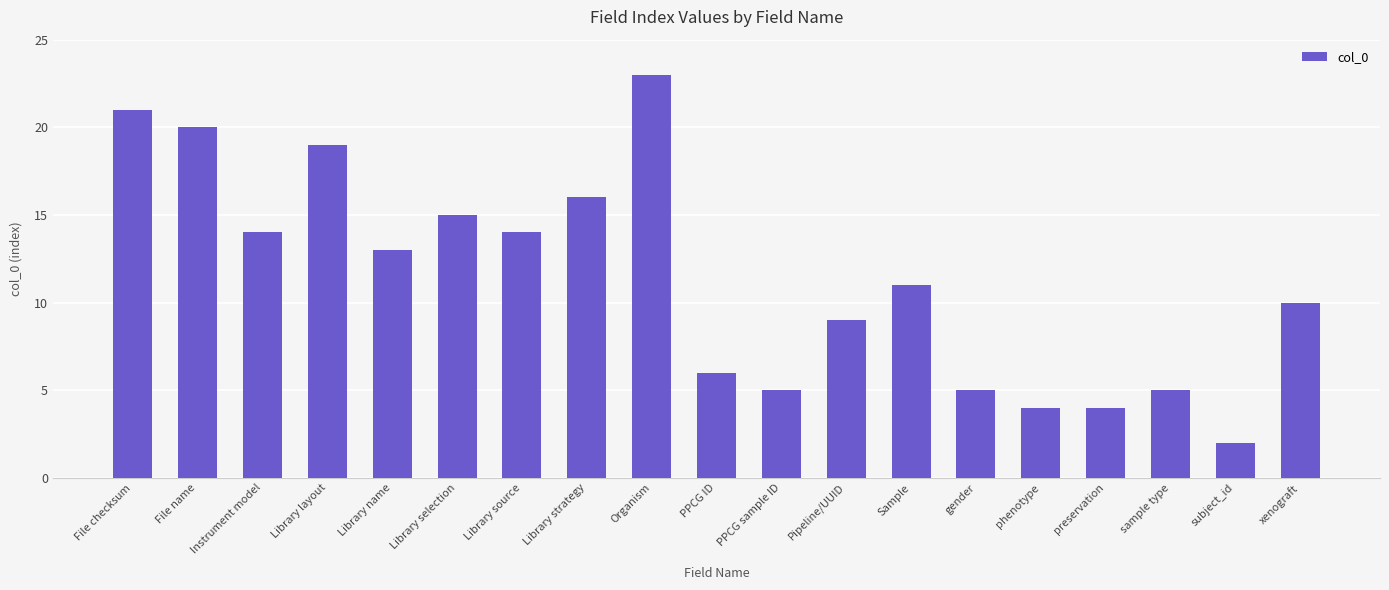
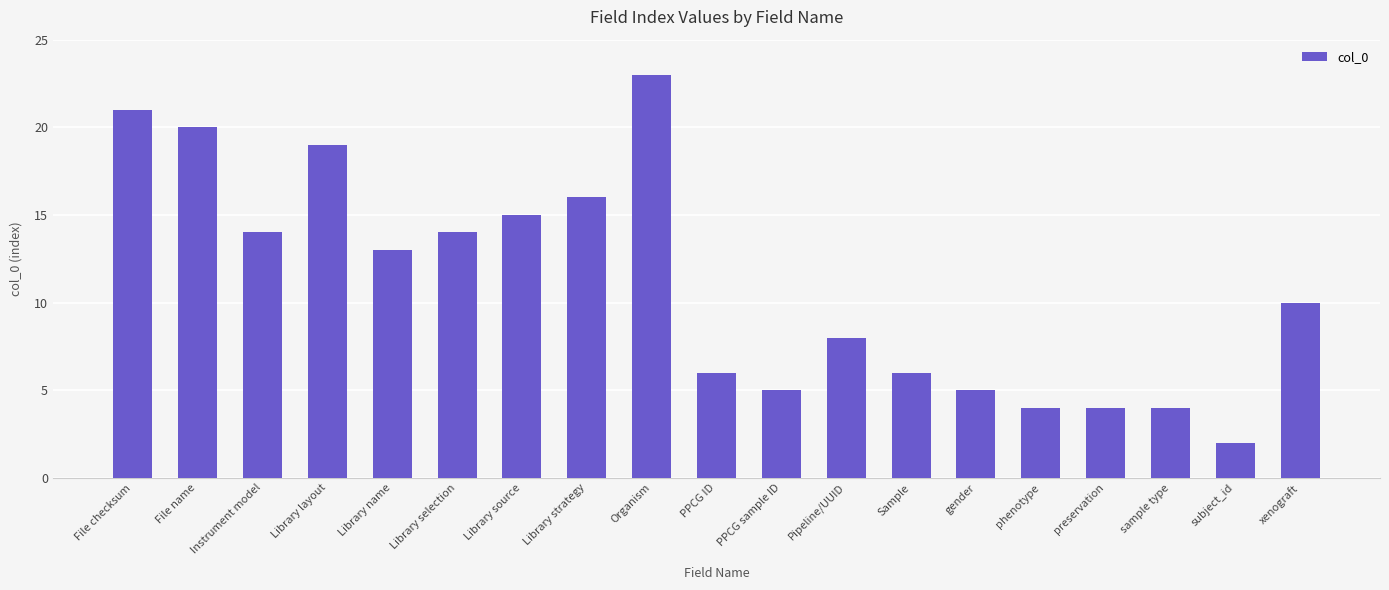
  {
    "File checksum": 21,
    "File name": 20,
    "Instrument model": 14,
    "Library layout": 19,
    "Library name": 13,
-   "Library selection": 15,
-   "Library source": 14,
+   "Library selection": 14,
+   "Library source": 15,
    "Library strategy": 16,
    "Organism": 23,
    "PPCG ID": 6,
    "PPCG sample ID": 5,
-   "Pipeline/UUID": 9,
-   "Sample": 11,
+   "Pipeline/UUID": 8,
+   "Sample": 6,
    "gender": 5,
    "phenotype": 4,
    "preservation": 4,
-   "sample type": 5,
+   "sample type": 4,
    "subject_id": 2,
    "xenograft": 10
  }
